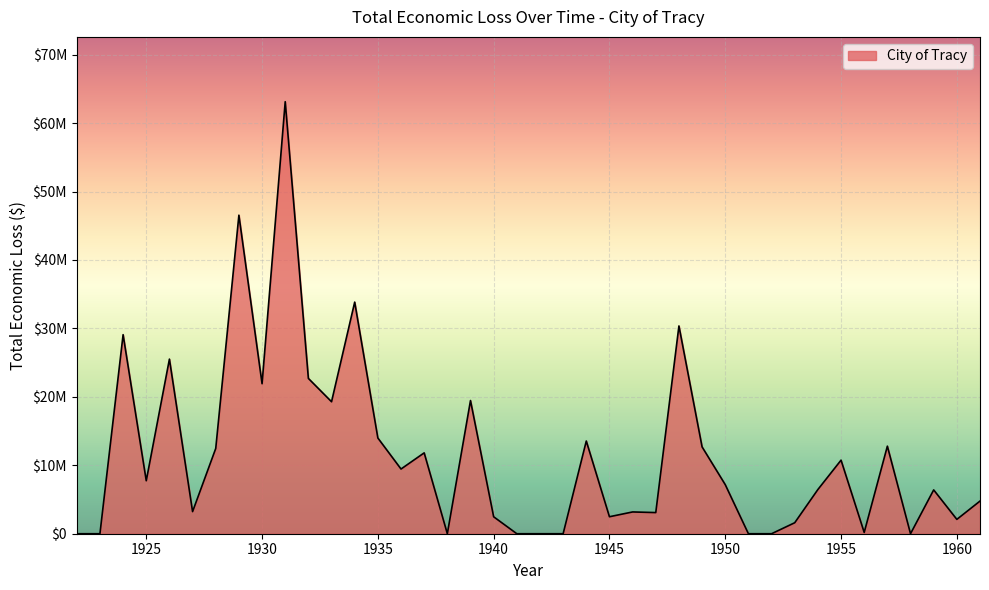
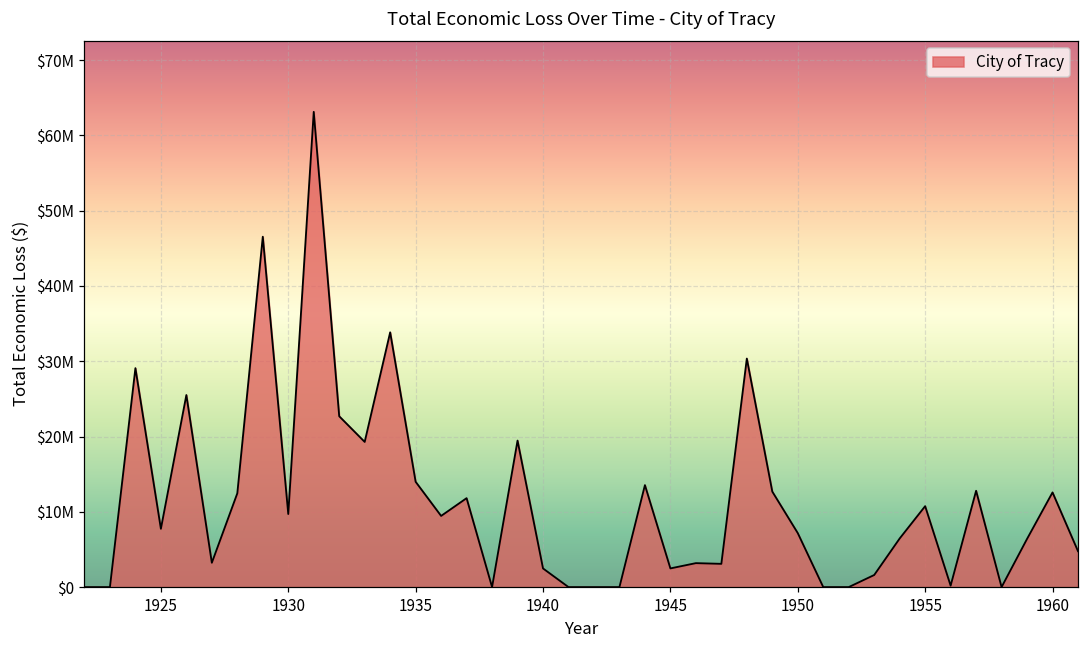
  {
    "1925": "$8000000",
-   "1930": "$22000000",
+   "1930": "$10000000",
    "1935": "$14000000",
    "1940": "$2000000",
    "1945": "$2000000",
    "1950": "$7000000",
    "1955": "$11000000",
-   "1960": "$2000000"
+   "1960": "$13000000"
  }
